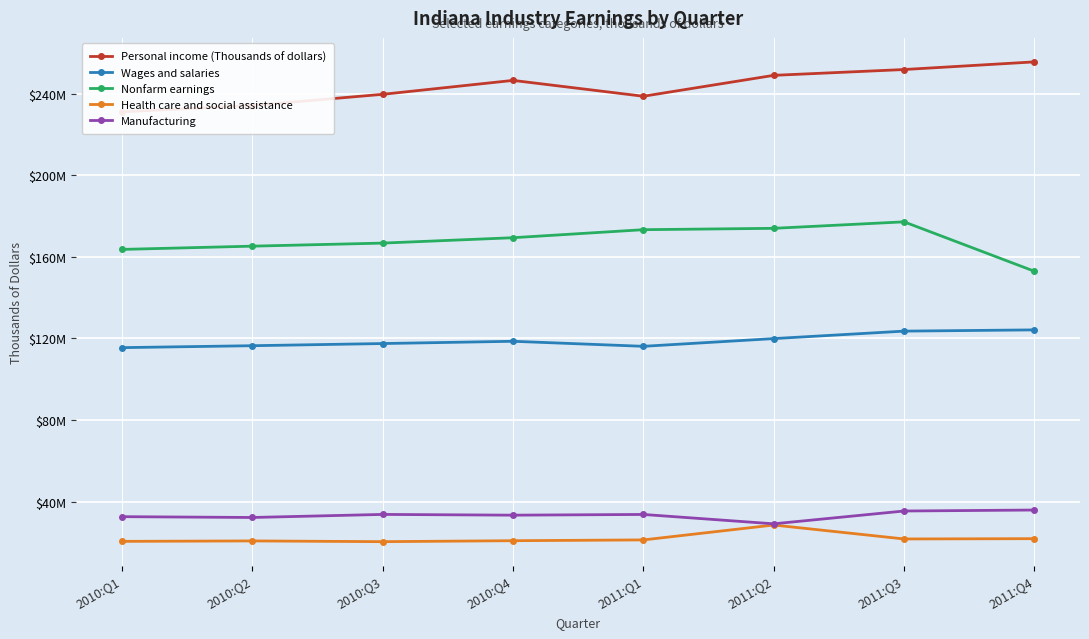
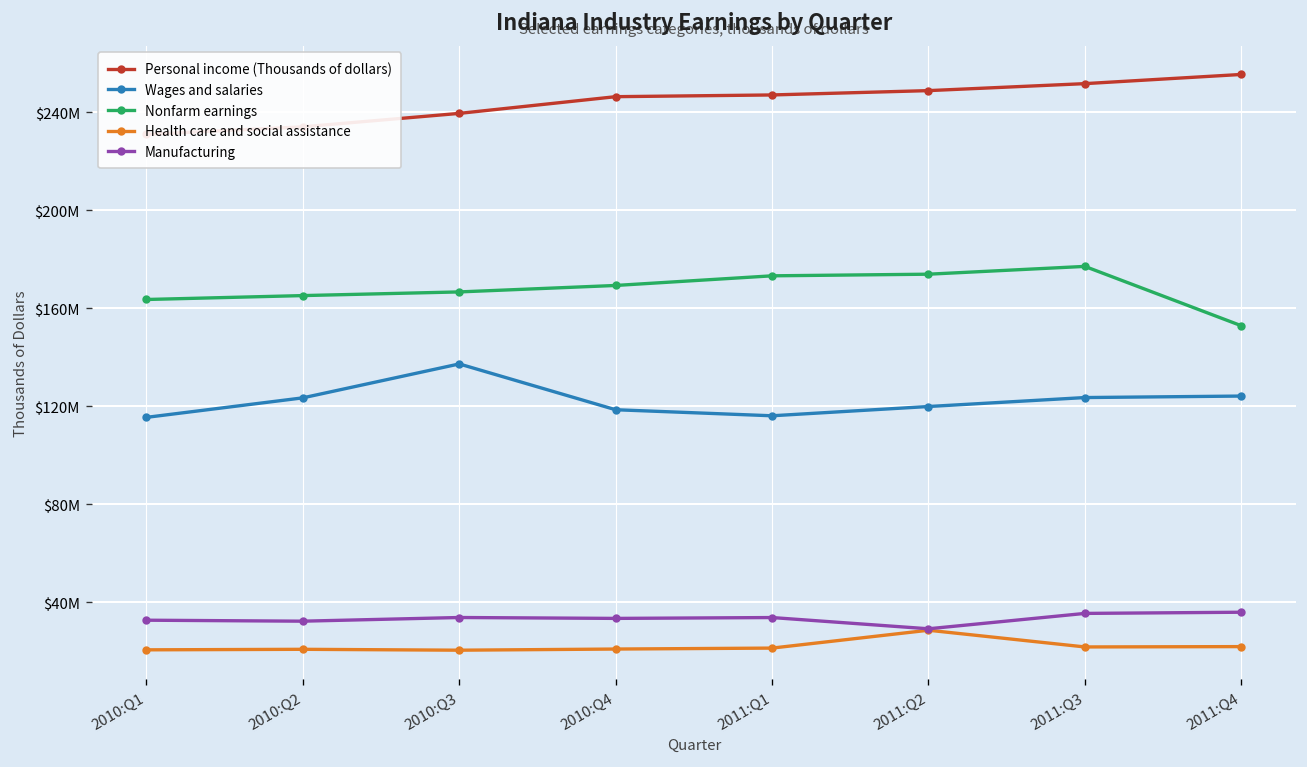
  {
    "Personal income (Thousands of dollars)": {
      "2010:Q3": "$240000000",
      "2010:Q4": "$246000000",
-     "2011:Q1": "$239000000",
+     "2011:Q1": "$247000000",
      "2011:Q2": "$249000000",
      "2011:Q3": "$252000000",
      "2011:Q4": "$256000000"
    },
    "Wages and salaries": {
      "2010:Q1": "$115000000",
-     "2010:Q2": "$116000000",
-     "2010:Q3": "$117000000",
+     "2010:Q2": "$123000000",
+     "2010:Q3": "$137000000",
      "2010:Q4": "$119000000",
      "2011:Q1": "$116000000",
      "2011:Q2": "$120000000",
      "2011:Q3": "$124000000",
      "2011:Q4": "$124000000"
    },
    "Nonfarm earnings": {
      "2010:Q1": "$164000000",
      "2010:Q2": "$165000000",
      "2010:Q3": "$167000000",
      "2010:Q4": "$169000000",
      "2011:Q1": "$173000000",
      "2011:Q2": "$174000000",
      "2011:Q3": "$177000000",
      "2011:Q4": "$153000000"
    },
    "Health care and social assistance": {
      "2010:Q1": "$21000000",
      "2010:Q2": "$21000000",
      "2010:Q3": "$20000000",
      "2010:Q4": "$21000000",
      "2011:Q1": "$21000000",
      "2011:Q3": "$22000000",
      "2011:Q4": "$22000000"
    },
    "Manufacturing": {
      "2010:Q1": "$33000000",
      "2010:Q2": "$32000000",
      "2010:Q3": "$34000000",
      "2010:Q4": "$33000000",
      "2011:Q1": "$34000000",
      "2011:Q3": "$35000000",
      "2011:Q4": "$36000000"
    }
  }
